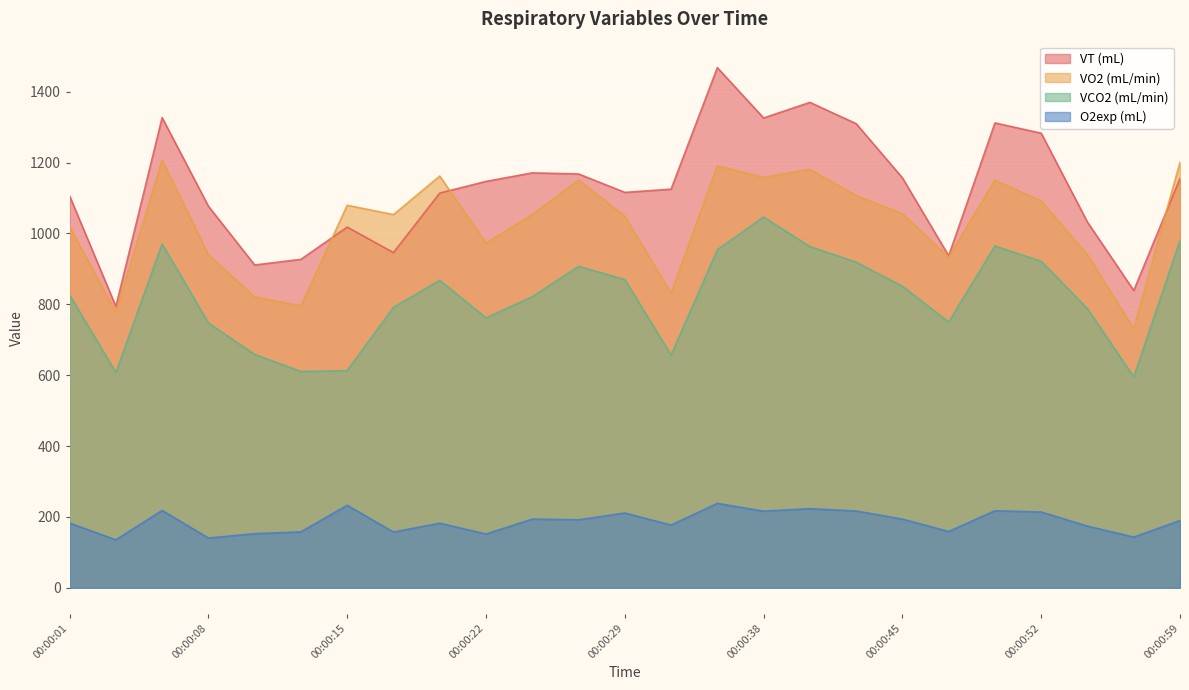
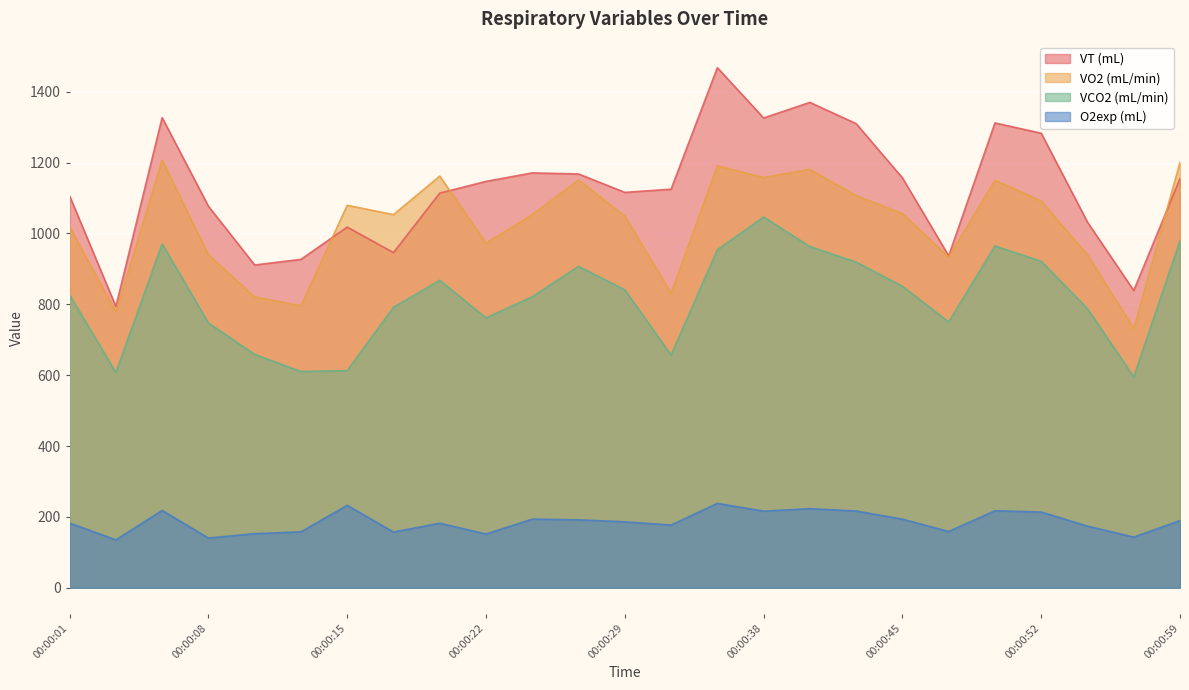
  {
    "VCO2 (mL/min)": {
      "00:00:01": 830,
      "00:00:08": 750,
      "00:00:15": 610,
      "00:00:22": 760,
-     "00:00:29": 870,
+     "00:00:29": 840,
      "00:00:38": 1050,
      "00:00:45": 850,
      "00:00:52": 920,
      "00:00:59": 980
    },
    "O2exp (mL)": {
      "00:00:01": 180,
      "00:00:08": 140,
      "00:00:15": 230,
      "00:00:22": 150,
-     "00:00:29": 210,
+     "00:00:29": 190,
      "00:00:38": 220,
      "00:00:45": 190,
      "00:00:52": 210,
      "00:00:59": 190
    }
  }
